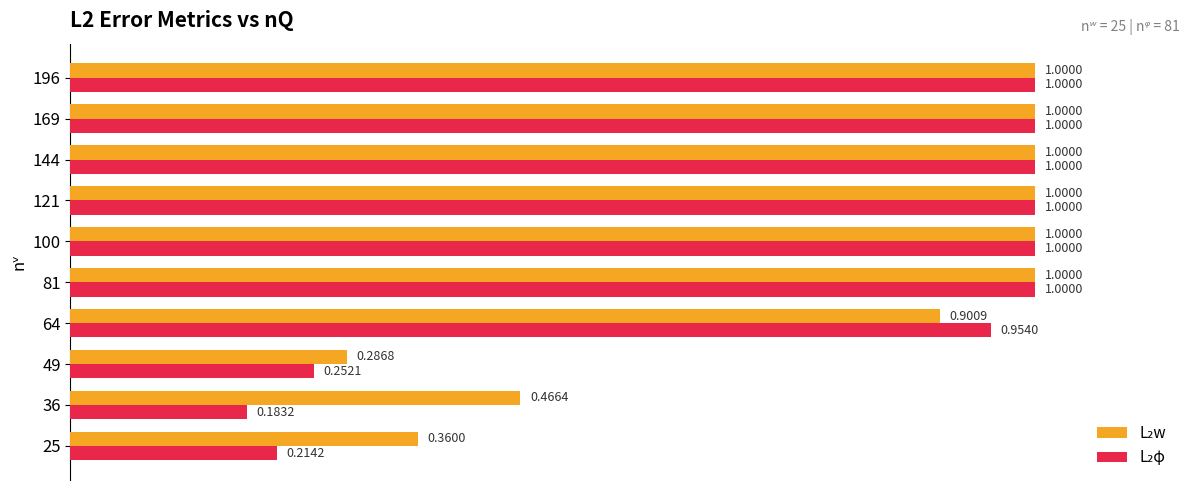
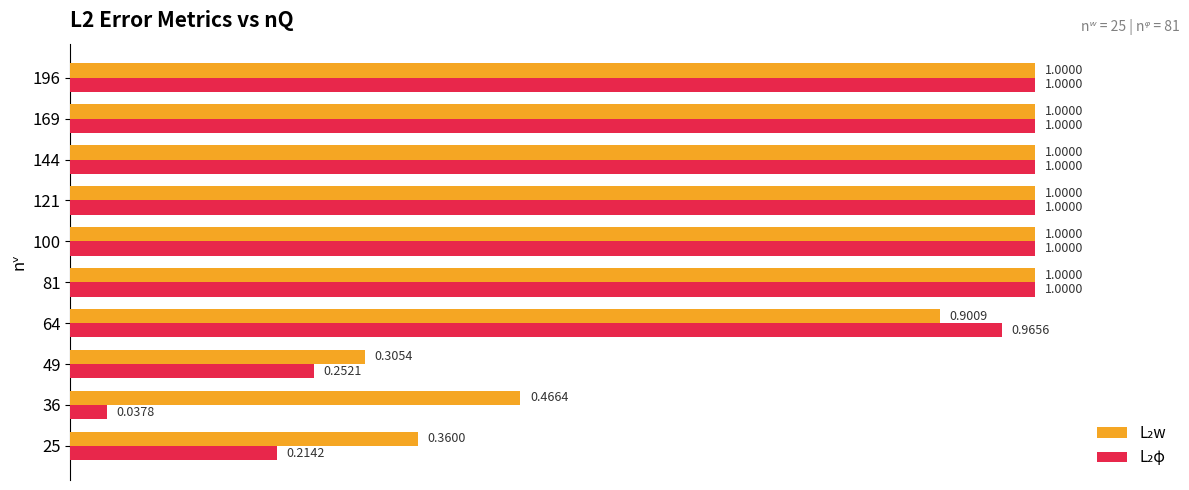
  {
    "L₂w": {
      "196": 1.0000,
      "169": 1.0000,
      "144": 1.0000,
      "121": 1.0000,
      "100": 1.0000,
      "81": 1.0000,
      "64": 0.9009,
-     "49": 0.2868,
+     "49": 0.3054,
      "36": 0.4664,
      "25": 0.3600
    },
    "L₂φ": {
      "196": 1.0000,
      "169": 1.0000,
      "144": 1.0000,
      "121": 1.0000,
      "100": 1.0000,
      "81": 1.0000,
-     "64": 0.9540,
+     "64": 0.9656,
      "49": 0.2521,
-     "36": 0.1832,
+     "36": 0.0378,
      "25": 0.2142
    }
  }
